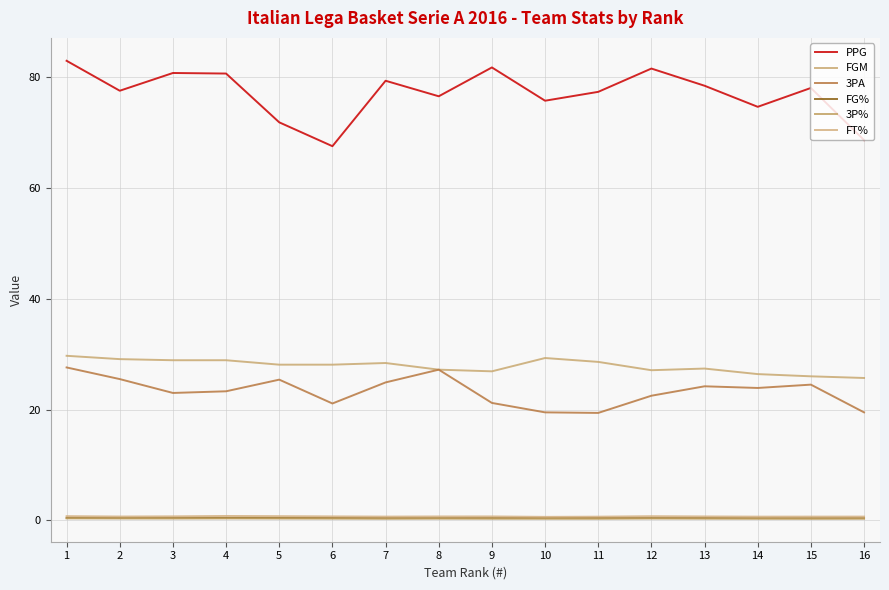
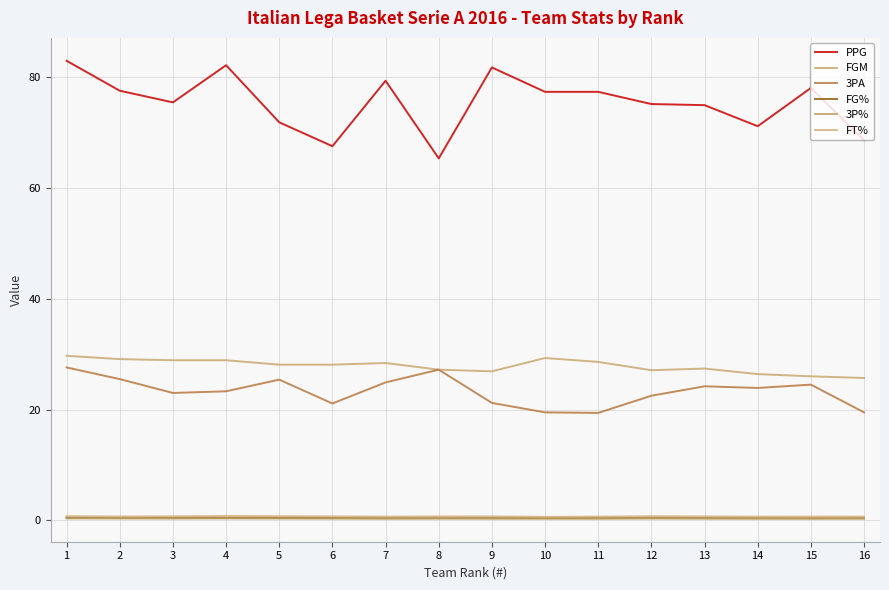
  {
    "PPG": {
      "1": 83,
      "2": 78,
-     "3": 81,
-     "4": 81,
+     "3": 75,
+     "4": 82,
      "5": 72,
      "6": 68,
      "7": 79,
-     "8": 77,
+     "8": 65,
      "9": 82,
-     "10": 76,
+     "10": 77,
      "11": 77,
-     "12": 82,
-     "13": 78,
-     "14": 75
+     "12": 75,
+     "13": 75,
+     "14": 71
    }
  }
